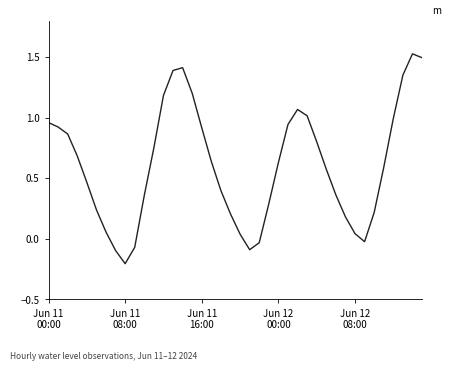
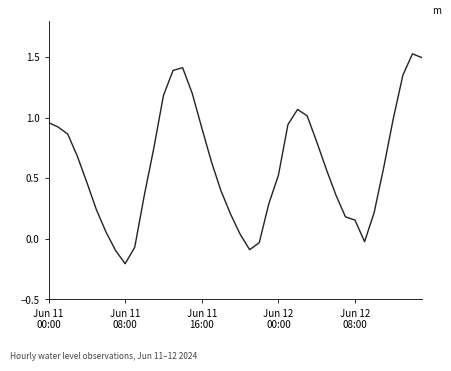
  {
    "Jun 11 00:00": 0.96,
    "Jun 11 08:00": -0.21,
    "Jun 11 16:00": 0.92,
-   "Jun 12 00:00": 0.63,
-   "Jun 12 08:00": 0.04
+   "Jun 12 00:00": 0.52,
+   "Jun 12 08:00": 0.15
  }
